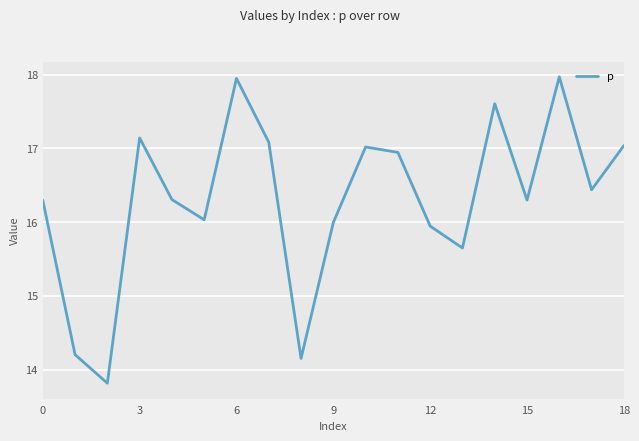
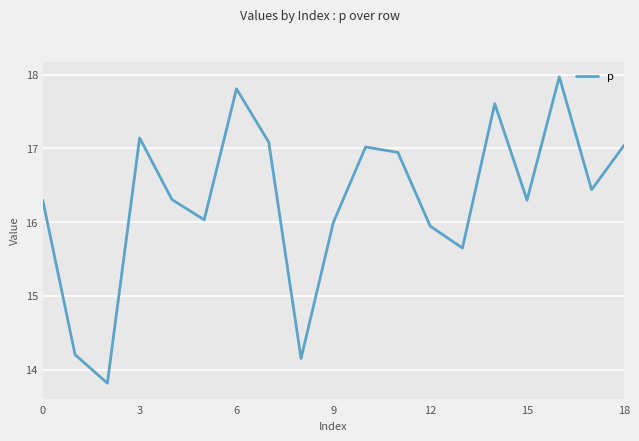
  {
    "0": 16.3,
    "3": 17.1,
-   "6": 18.0,
+   "6": 17.8,
    "9": 16.0,
    "12": 15.9,
    "15": 16.3,
    "18": 17.0
  }
